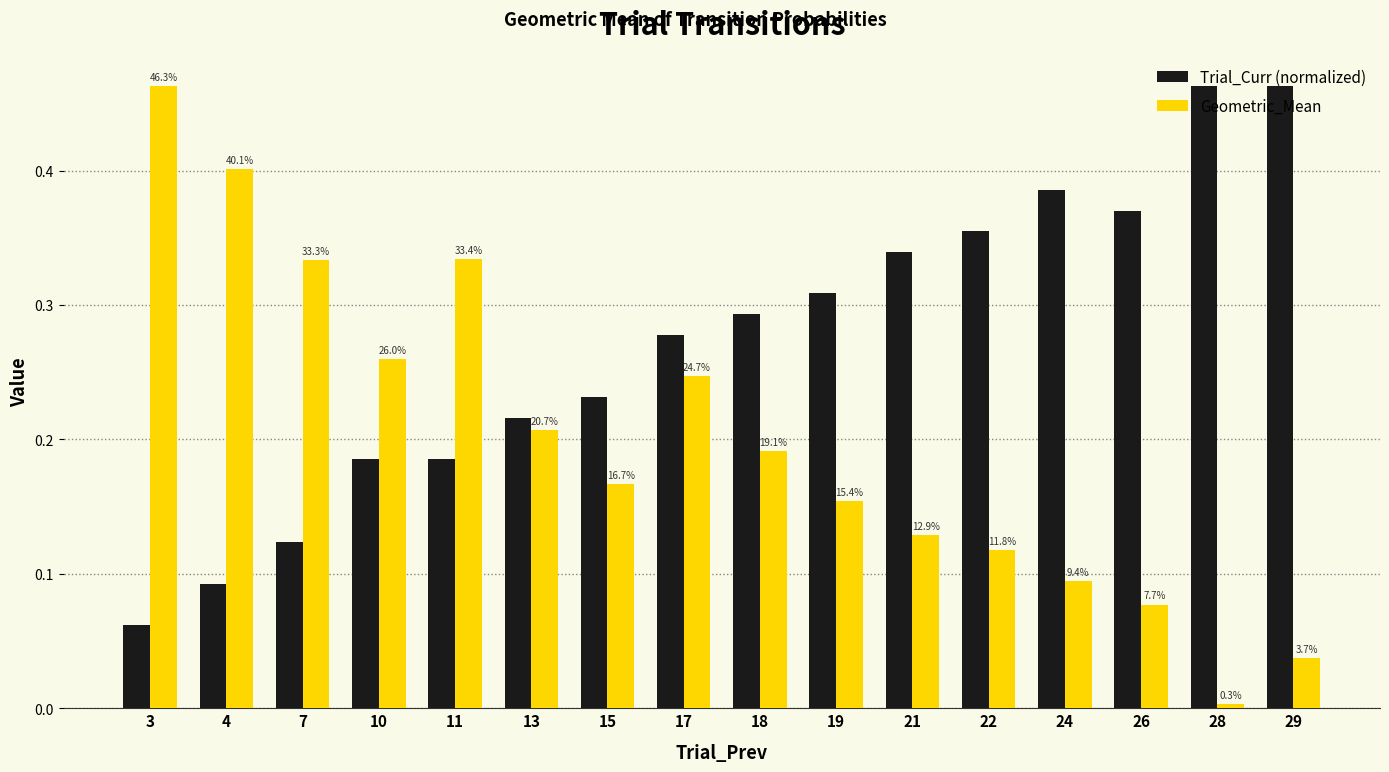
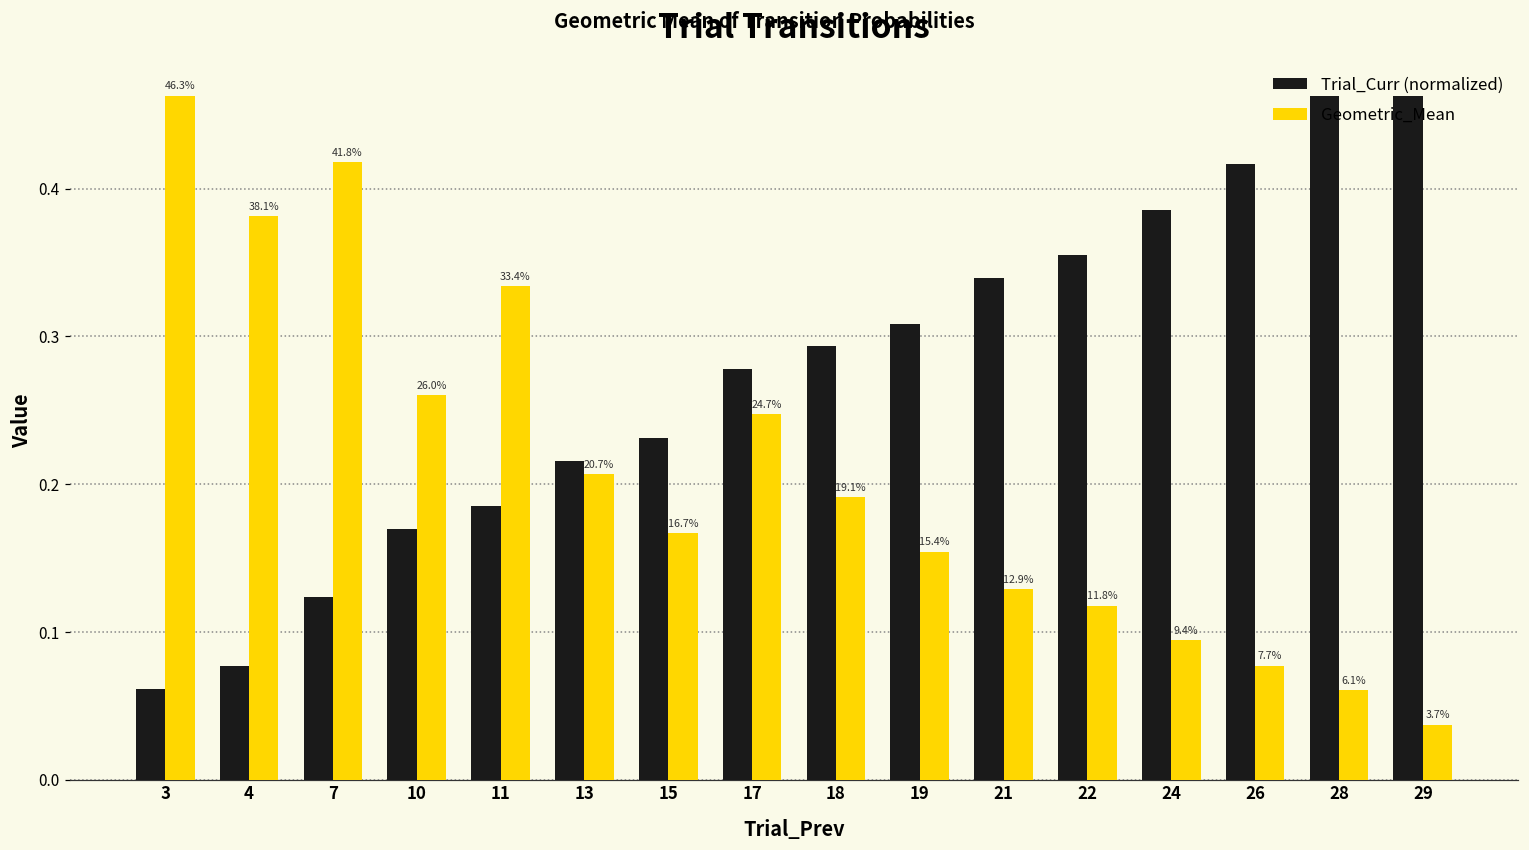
  {
    "Trial_Curr (normalized)": {
      "3": "0.062",
-     "4": "0.093",
+     "4": "0.077",
      "7": "0.123",
-     "10": "0.185",
+     "10": "0.170",
      "11": "0.185",
      "13": "0.216",
      "15": "0.231",
      "17": "0.278",
      "18": "0.293",
      "19": "0.309",
      "21": "0.339",
      "22": "0.355",
      "24": "0.386",
-     "26": "0.370",
+     "26": "0.417",
      "28": "0.463",
      "29": "0.463"
    },
    "Geometric_Mean": {
      "3": "46.3%",
-     "4": "40.1%",
-     "7": "33.3%",
+     "4": "38.1%",
+     "7": "41.8%",
      "10": "26.0%",
      "11": "33.4%",
      "13": "20.7%",
      "15": "16.7%",
      "17": "24.7%",
      "18": "19.1%",
      "19": "15.4%",
      "21": "12.9%",
      "22": "11.8%",
      "24": "9.4%",
      "26": "7.7%",
-     "28": "0.3%",
+     "28": "6.1%",
      "29": "3.7%"
    }
  }
